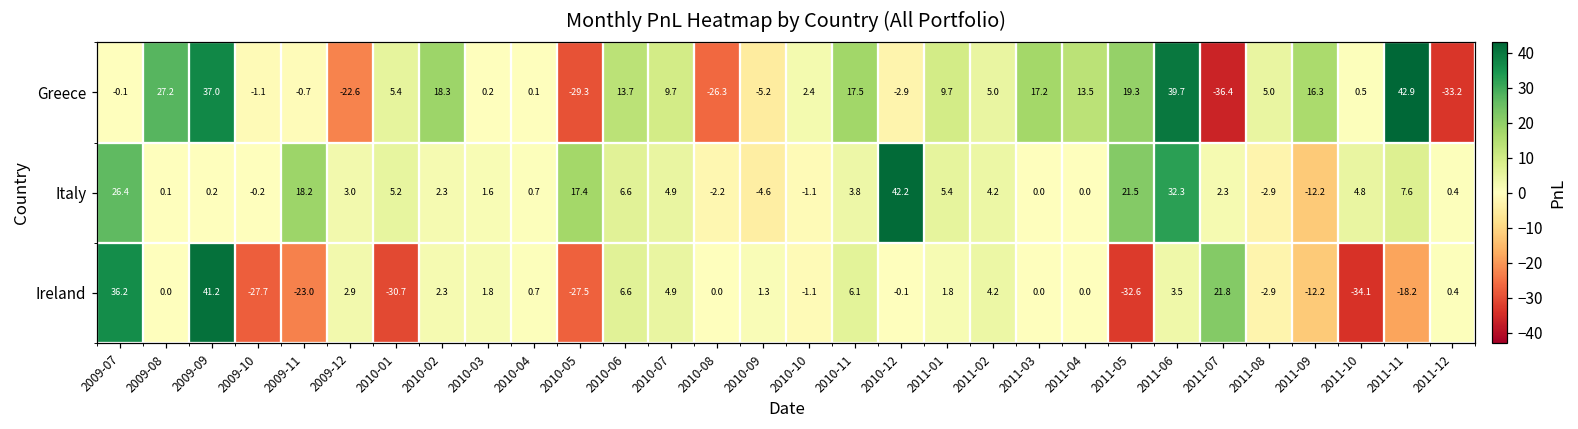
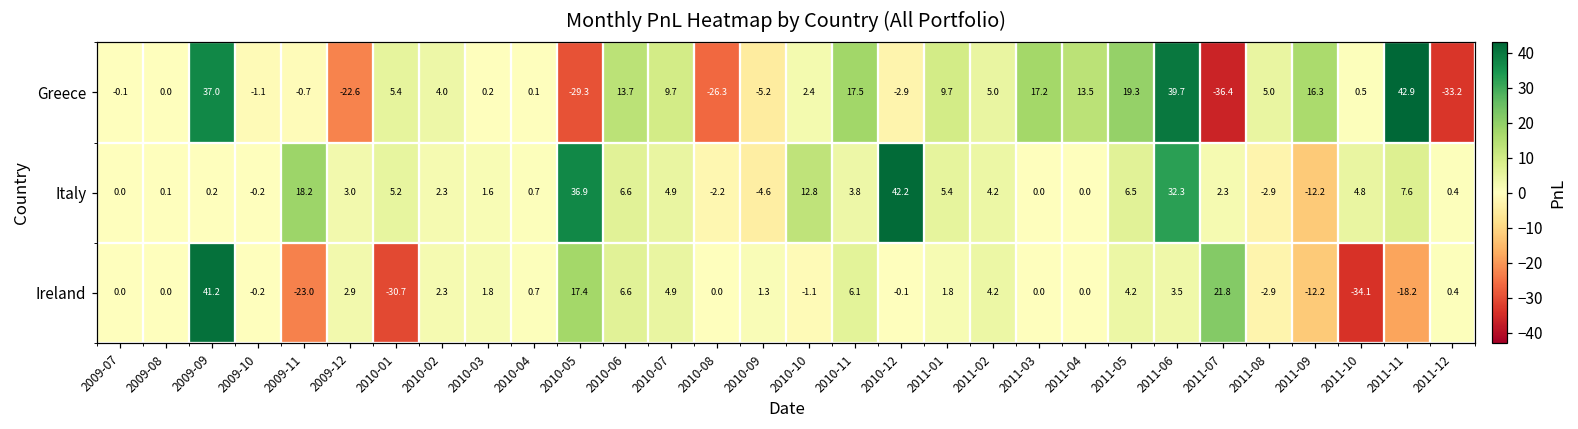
  {
    "Greece": {
      "2009-07": -0.1,
-     "2009-08": 27.2,
+     "2009-08": 0.0,
      "2009-09": 37.0,
      "2009-10": -1.1,
      "2009-11": -0.7,
      "2009-12": -22.6,
      "2010-01": 5.4,
-     "2010-02": 18.3,
+     "2010-02": 4.0,
      "2010-03": 0.2,
      "2010-04": 0.1,
      "2010-05": -29.3,
      "2010-06": 13.7,
      "2010-07": 9.7,
      "2010-08": -26.3,
      "2010-09": -5.2,
      "2010-10": 2.4,
      "2010-11": 17.5,
      "2010-12": -2.9,
      "2011-01": 9.7,
      "2011-02": 5.0,
      "2011-03": 17.2,
      "2011-04": 13.5,
      "2011-05": 19.3,
      "2011-06": 39.7,
      "2011-07": -36.4,
      "2011-08": 5.0,
      "2011-09": 16.3,
      "2011-10": 0.5,
      "2011-11": 42.9,
      "2011-12": -33.2
    },
    "Italy": {
-     "2009-07": 26.4,
+     "2009-07": 0.0,
      "2009-08": 0.1,
      "2009-09": 0.2,
      "2009-10": -0.2,
      "2009-11": 18.2,
      "2009-12": 3.0,
      "2010-01": 5.2,
      "2010-02": 2.3,
      "2010-03": 1.6,
      "2010-04": 0.7,
-     "2010-05": 17.4,
+     "2010-05": 36.9,
      "2010-06": 6.6,
      "2010-07": 4.9,
      "2010-08": -2.2,
      "2010-09": -4.6,
-     "2010-10": -1.1,
+     "2010-10": 12.8,
      "2010-11": 3.8,
      "2010-12": 42.2,
      "2011-01": 5.4,
      "2011-02": 4.2,
      "2011-03": 0.0,
      "2011-04": 0.0,
-     "2011-05": 21.5,
+     "2011-05": 6.5,
      "2011-06": 32.3,
      "2011-07": 2.3,
      "2011-08": -2.9,
      "2011-09": -12.2,
      "2011-10": 4.8,
      "2011-11": 7.6,
      "2011-12": 0.4
    },
    "Ireland": {
-     "2009-07": 36.2,
+     "2009-07": 0.0,
      "2009-08": 0.0,
      "2009-09": 41.2,
-     "2009-10": -27.7,
+     "2009-10": -0.2,
      "2009-11": -23.0,
      "2009-12": 2.9,
      "2010-01": -30.7,
      "2010-02": 2.3,
      "2010-03": 1.8,
      "2010-04": 0.7,
-     "2010-05": -27.5,
+     "2010-05": 17.4,
      "2010-06": 6.6,
      "2010-07": 4.9,
      "2010-08": 0.0,
      "2010-09": 1.3,
      "2010-10": -1.1,
      "2010-11": 6.1,
      "2010-12": -0.1,
      "2011-01": 1.8,
      "2011-02": 4.2,
      "2011-03": 0.0,
      "2011-04": 0.0,
-     "2011-05": -32.6,
+     "2011-05": 4.2,
      "2011-06": 3.5,
      "2011-07": 21.8,
      "2011-08": -2.9,
      "2011-09": -12.2,
      "2011-10": -34.1,
      "2011-11": -18.2,
      "2011-12": 0.4
    }
  }
